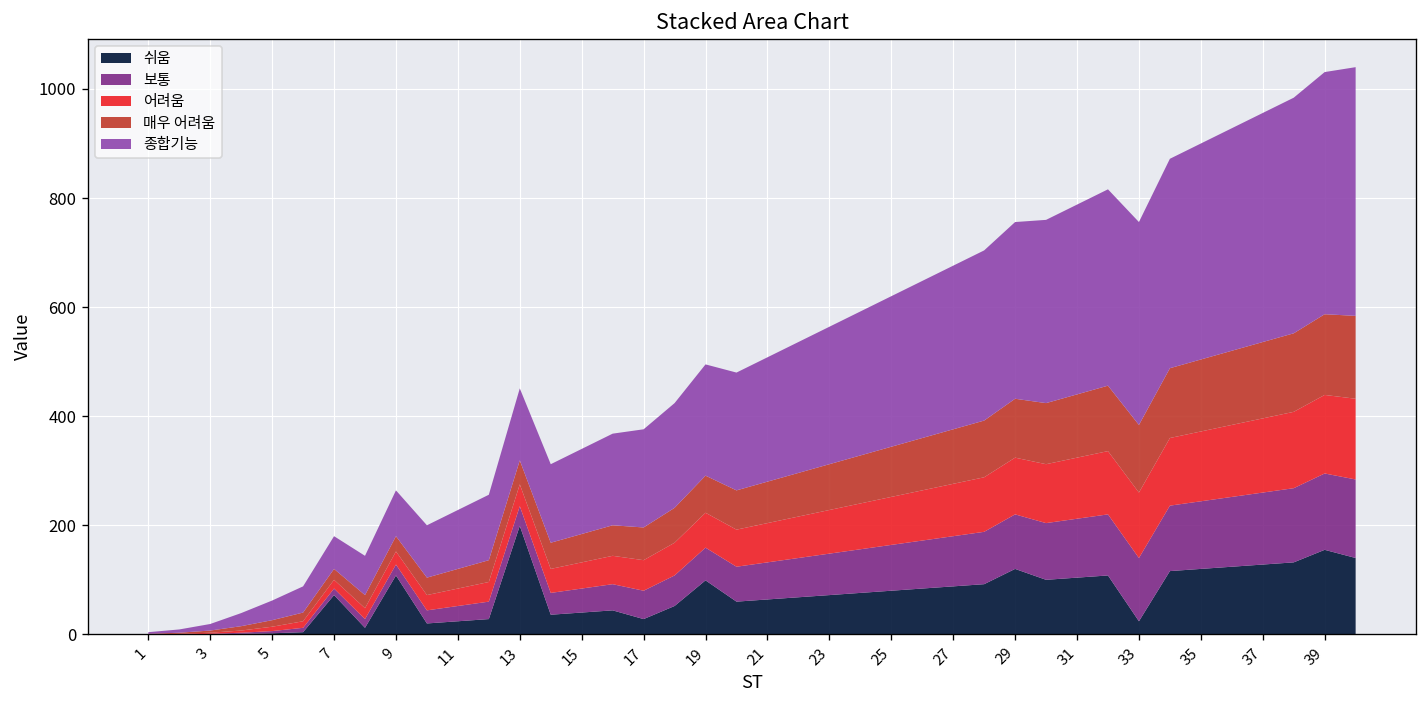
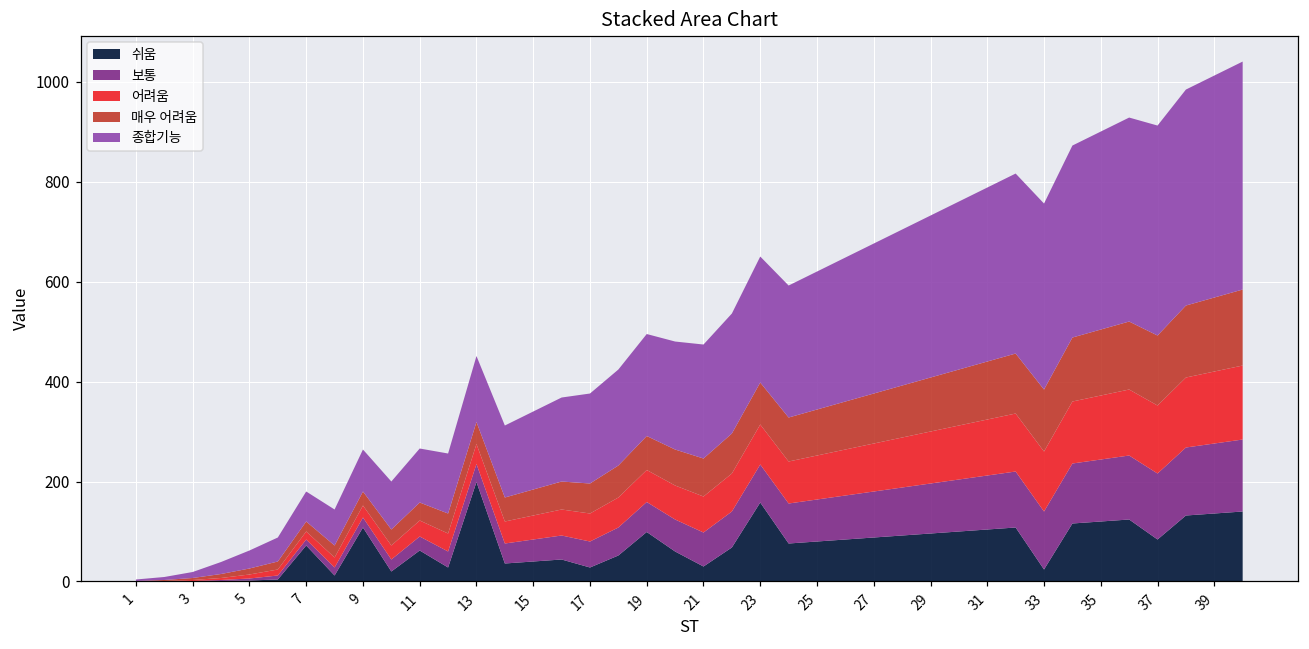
  {
    "쉬움": {
      "7": 70,
      "9": 110,
-     "11": 20,
+     "11": 60,
      "13": 200,
      "15": 40,
      "17": 30,
      "19": 100,
-     "21": 60,
-     "23": 70,
+     "21": 30,
+     "23": 160,
      "25": 80,
      "27": 90,
-     "29": 120,
+     "29": 100,
      "31": 100,
      "33": 20,
      "35": 120,
-     "37": 130,
-     "39": 160
+     "37": 80,
+     "39": 140
    }
  }
